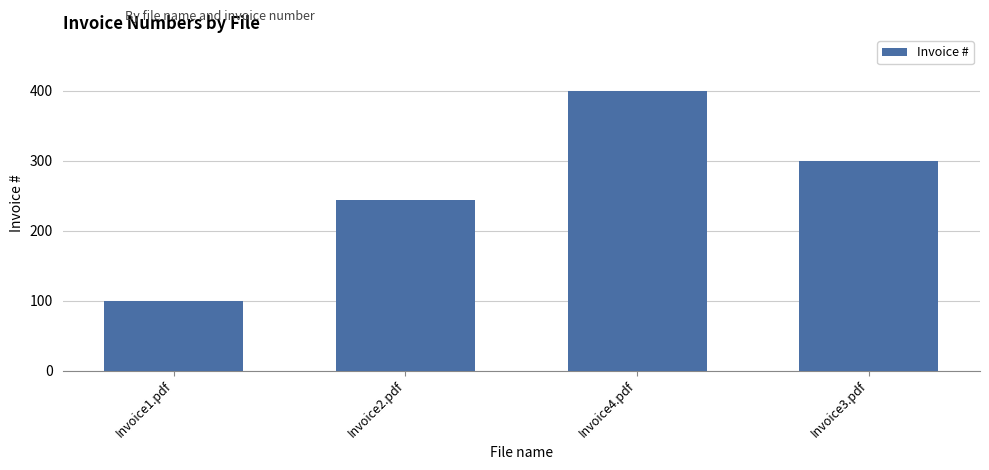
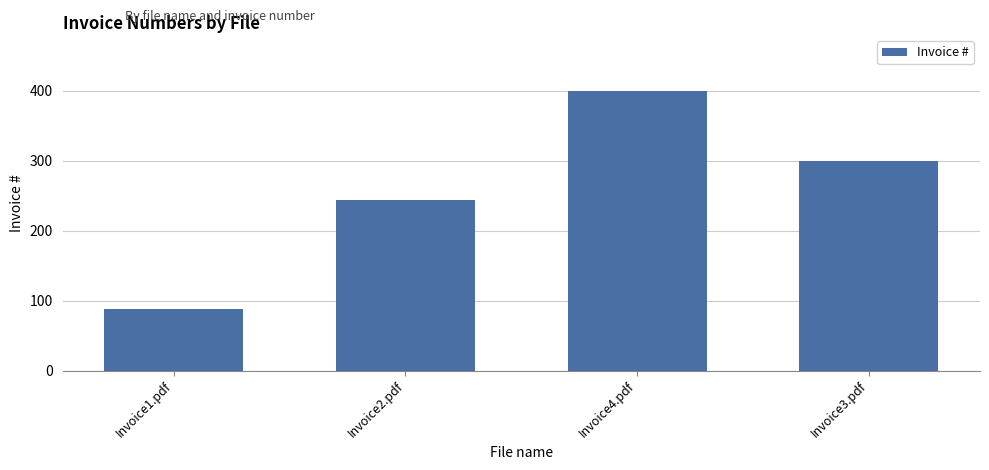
  {
-   "Invoice1.pdf": 100,
+   "Invoice1.pdf": 90,
    "Invoice2.pdf": 240,
    "Invoice4.pdf": 400,
    "Invoice3.pdf": 300
  }
